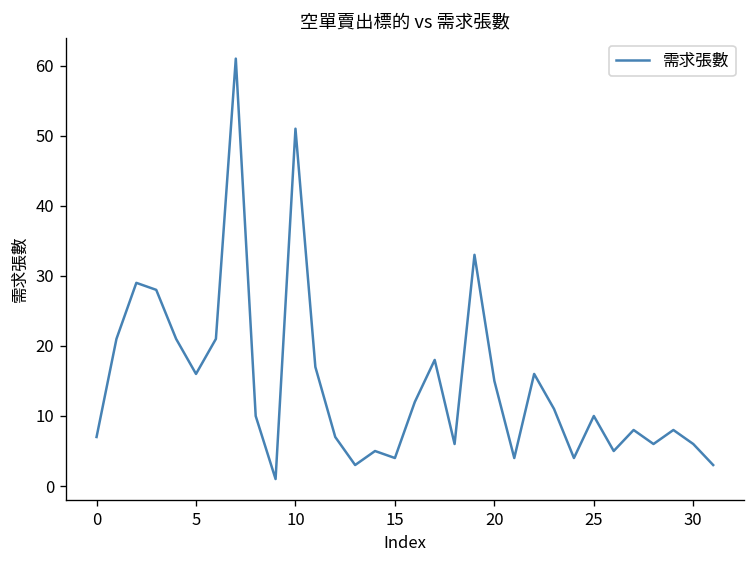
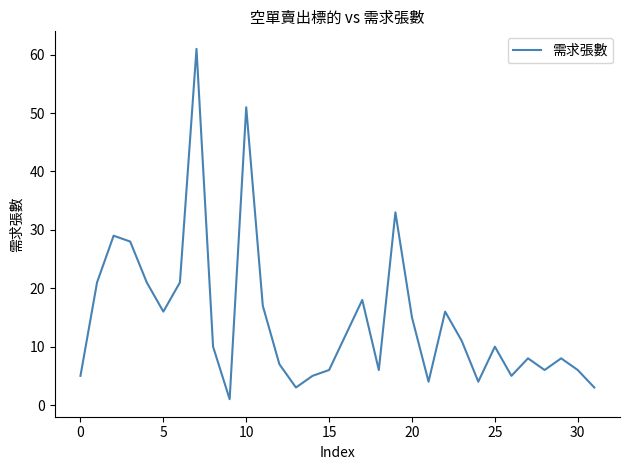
  {
-   "0": 7,
+   "0": 5,
    "5": 16,
    "10": 51,
-   "15": 4,
+   "15": 6,
    "20": 15,
    "25": 10,
    "30": 6
  }
